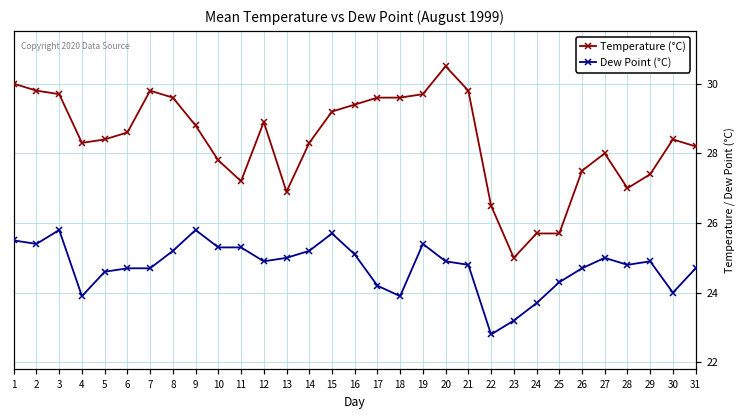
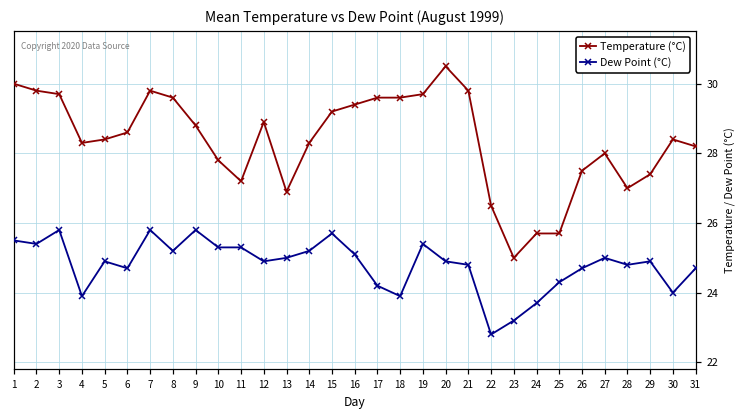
  {
    "Temperature (°C)": {
      "1": 30.0,
      "2": 29.8,
      "3": 29.7,
      "4": 28.3,
      "5": 28.4,
      "6": 28.6,
      "7": 29.8,
      "8": 29.6,
      "9": 28.8,
      "10": 27.8,
      "11": 27.2,
      "12": 28.9,
      "13": 26.9,
      "14": 28.3,
      "15": 29.2,
      "16": 29.4,
      "17": 29.6,
      "18": 29.6,
      "19": 29.7,
      "20": 30.5,
      "21": 29.8,
      "22": 26.5,
      "23": 25.0,
      "24": 25.7,
      "25": 25.7,
      "26": 27.5,
      "27": 28.0,
      "28": 27.0,
      "29": 27.4,
      "30": 28.4,
      "31": 28.2
    },
    "Dew Point (°C)": {
      "1": 25.5,
      "2": 25.4,
      "3": 25.8,
      "4": 23.9,
-     "5": 24.6,
+     "5": 24.9,
      "6": 24.7,
-     "7": 24.7,
+     "7": 25.8,
      "8": 25.2,
      "9": 25.8,
      "10": 25.3,
      "11": 25.3,
      "12": 24.9,
      "13": 25.0,
      "14": 25.2,
      "15": 25.7,
      "16": 25.1,
      "17": 24.2,
      "18": 23.9,
      "19": 25.4,
      "20": 24.9,
      "21": 24.8,
      "22": 22.8,
      "23": 23.2,
      "24": 23.7,
      "25": 24.3,
      "26": 24.7,
      "27": 25.0,
      "28": 24.8,
      "29": 24.9,
      "30": 24.0,
      "31": 24.7
    }
  }
